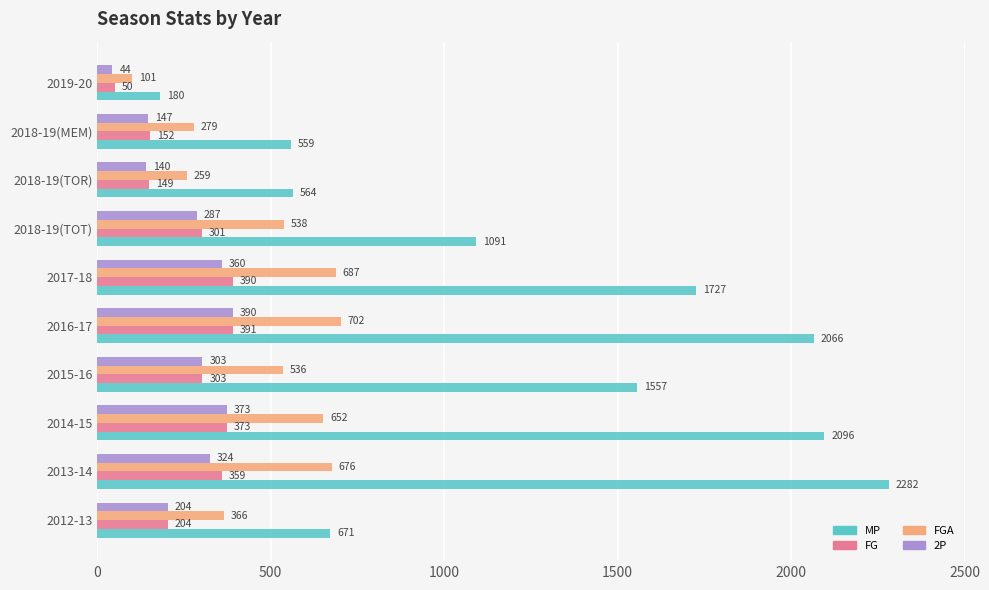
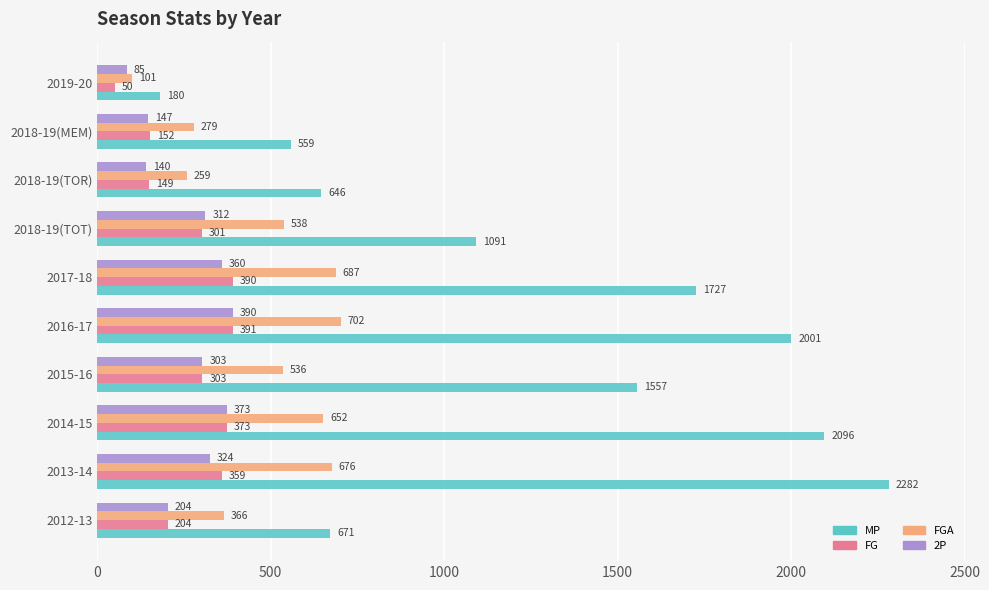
  {
    "MP": {
      "2019-20": 180,
      "2018-19(MEM)": 559,
-     "2018-19(TOR)": 564,
+     "2018-19(TOR)": 646,
      "2018-19(TOT)": 1091,
      "2017-18": 1727,
-     "2016-17": 2066,
+     "2016-17": 2001,
      "2015-16": 1557,
      "2014-15": 2096,
      "2013-14": 2282,
      "2012-13": 671
    },
    "2P": {
-     "2019-20": 44,
+     "2019-20": 85,
      "2018-19(MEM)": 147,
      "2018-19(TOR)": 140,
-     "2018-19(TOT)": 287,
+     "2018-19(TOT)": 312,
      "2017-18": 360,
      "2016-17": 390,
      "2015-16": 303,
      "2014-15": 373,
      "2013-14": 324,
      "2012-13": 204
    }
  }
